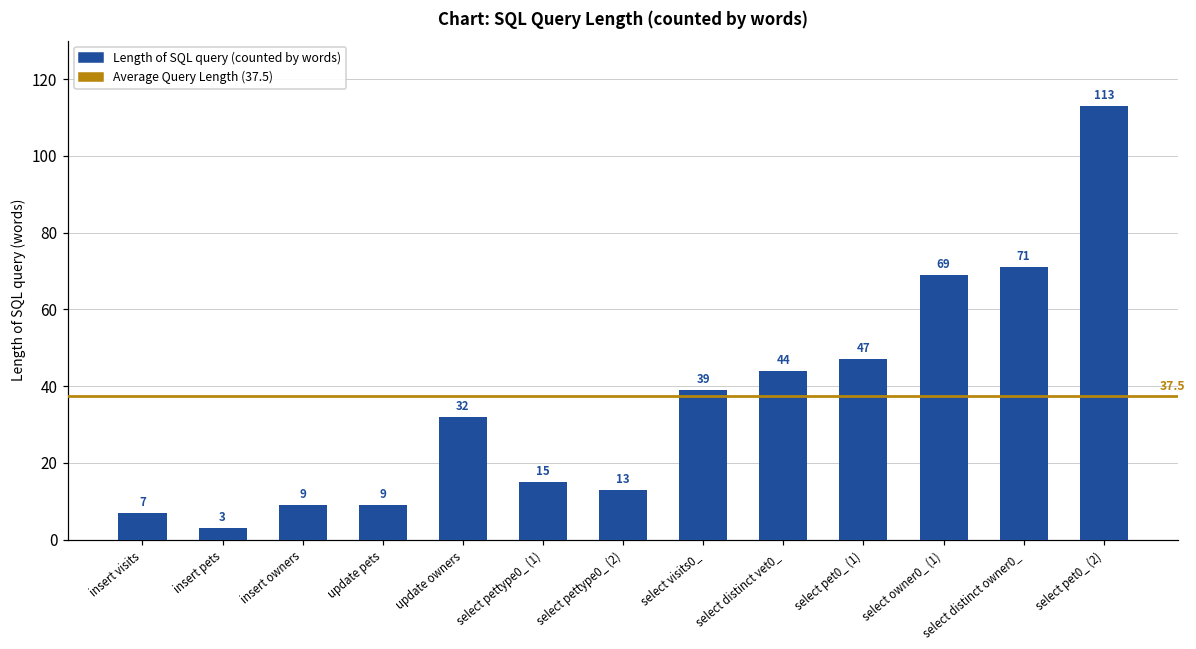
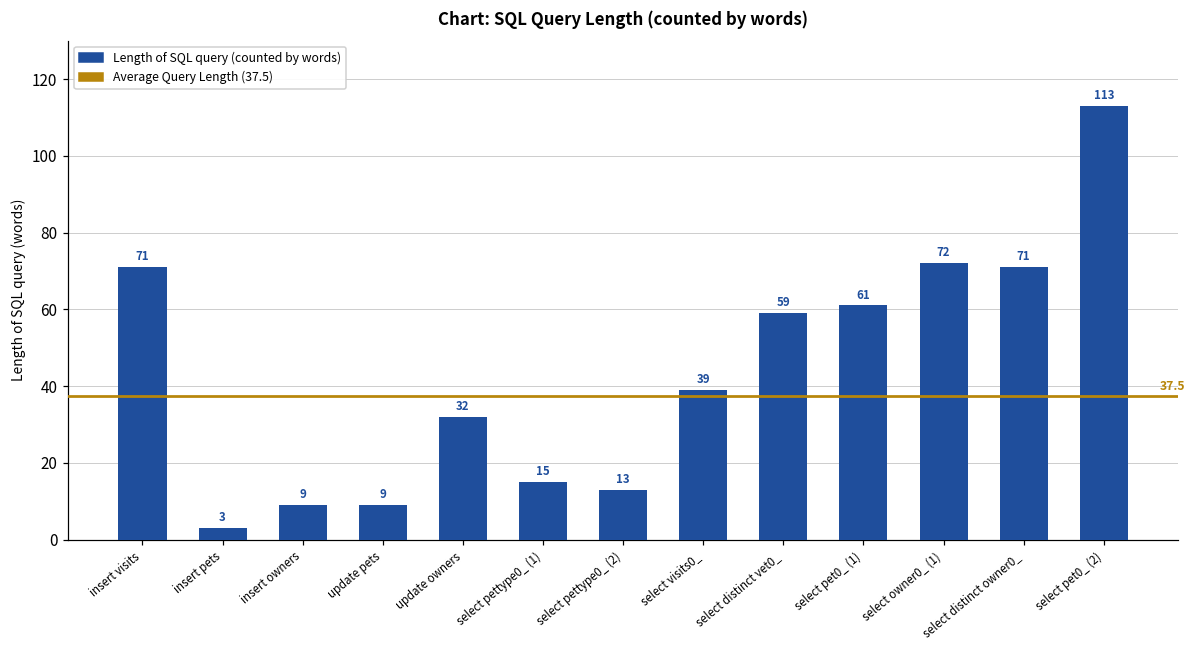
  {
-   "insert visits": 7,
+   "insert visits": 71,
    "insert pets": 3,
    "insert owners": 9,
    "update pets": 9,
    "update owners": 32,
    "select pettype0_ (1)": 15,
    "select pettype0_ (2)": 13,
    "select visits0_": 39,
-   "select distinct vet0_": 44,
-   "select pet0_ (1)": 47,
-   "select owner0_ (1)": 69,
+   "select distinct vet0_": 59,
+   "select pet0_ (1)": 61,
+   "select owner0_ (1)": 72,
    "select distinct owner0_": 71,
    "select pet0_ (2)": 113
  }
